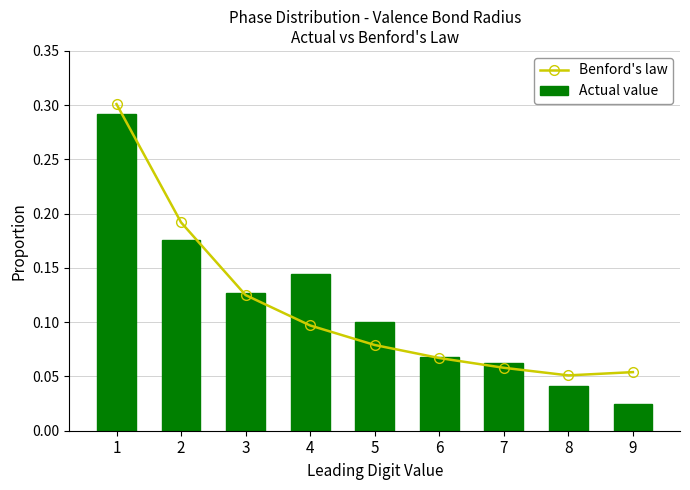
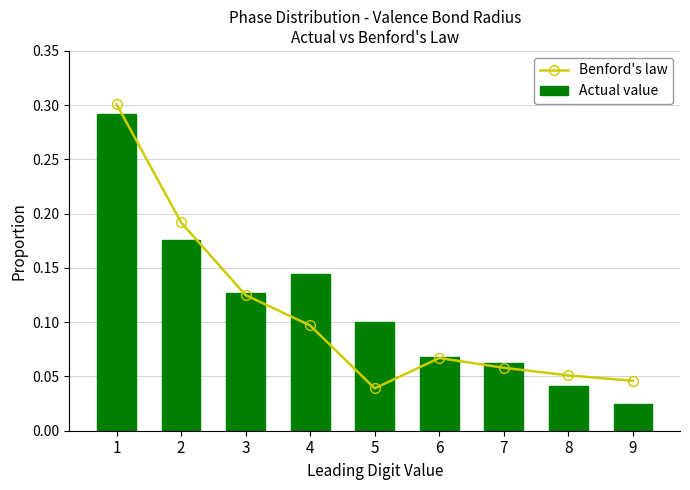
  {
    "Benford's law": {
      "1": 0.301,
      "2": 0.192,
      "3": 0.125,
      "4": 0.097,
-     "5": 0.079,
+     "5": 0.039,
      "6": 0.067,
      "7": 0.058,
      "8": 0.051,
-     "9": 0.054
+     "9": 0.046
    },
    "Actual value": {
      "1": 0.292,
      "2": 0.176,
      "3": 0.127,
      "4": 0.144,
      "5": 0.100,
      "6": 0.068,
      "7": 0.062,
      "8": 0.041,
      "9": 0.025
    }
  }
